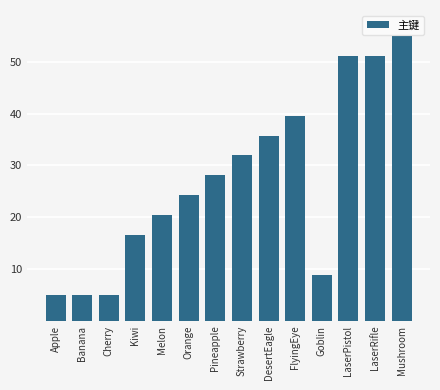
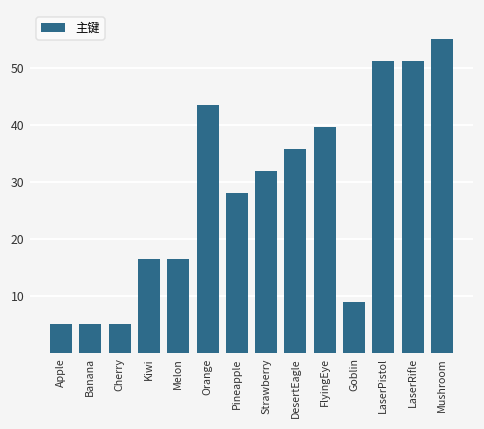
  {
    "Apple": 5,
    "Banana": 5,
    "Cherry": 5,
    "Kiwi": 17,
-   "Melon": 20,
-   "Orange": 24,
+   "Melon": 17,
+   "Orange": 43,
    "Pineapple": 28,
    "Strawberry": 32,
    "DesertEagle": 36,
    "FlyingEye": 40,
    "Goblin": 9,
    "LaserPistol": 51,
    "LaserRifle": 51,
    "Mushroom": 55
  }
